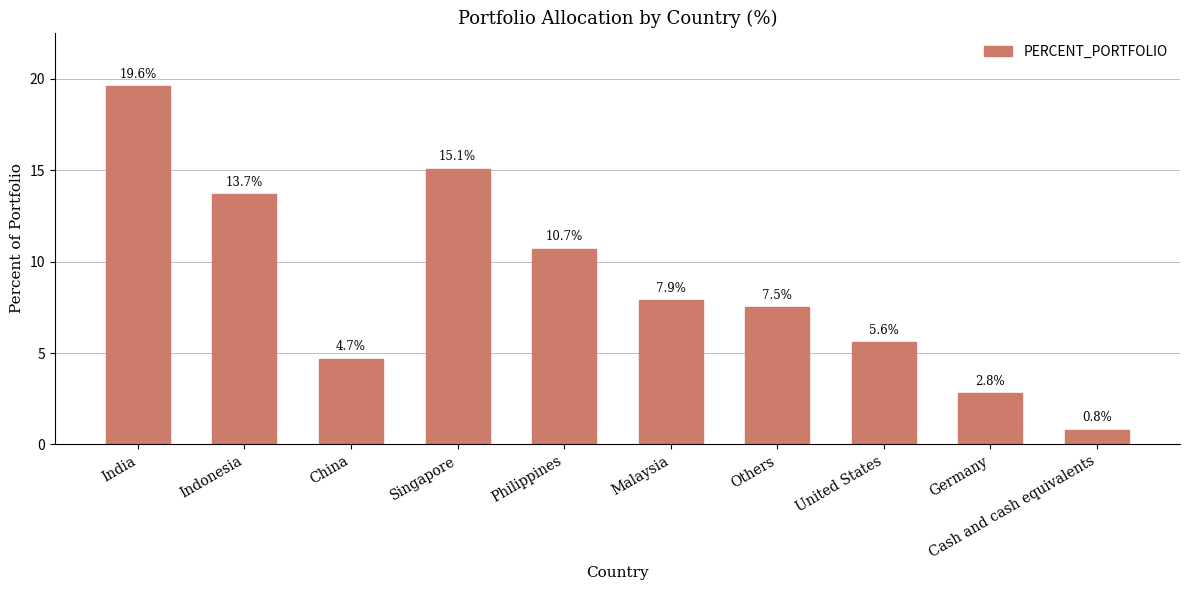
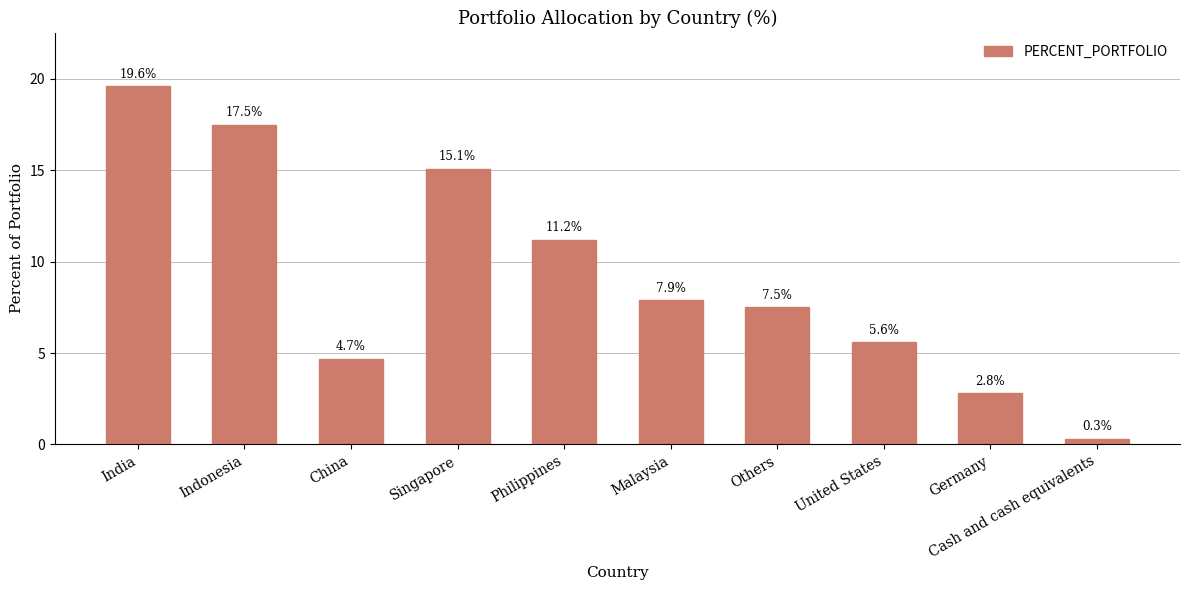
  {
    "India": "19.6%",
-   "Indonesia": "13.7%",
+   "Indonesia": "17.5%",
    "China": "4.7%",
    "Singapore": "15.1%",
-   "Philippines": "10.7%",
+   "Philippines": "11.2%",
    "Malaysia": "7.9%",
    "Others": "7.5%",
    "United States": "5.6%",
    "Germany": "2.8%",
-   "Cash and cash equivalents": "0.8%"
+   "Cash and cash equivalents": "0.3%"
  }
